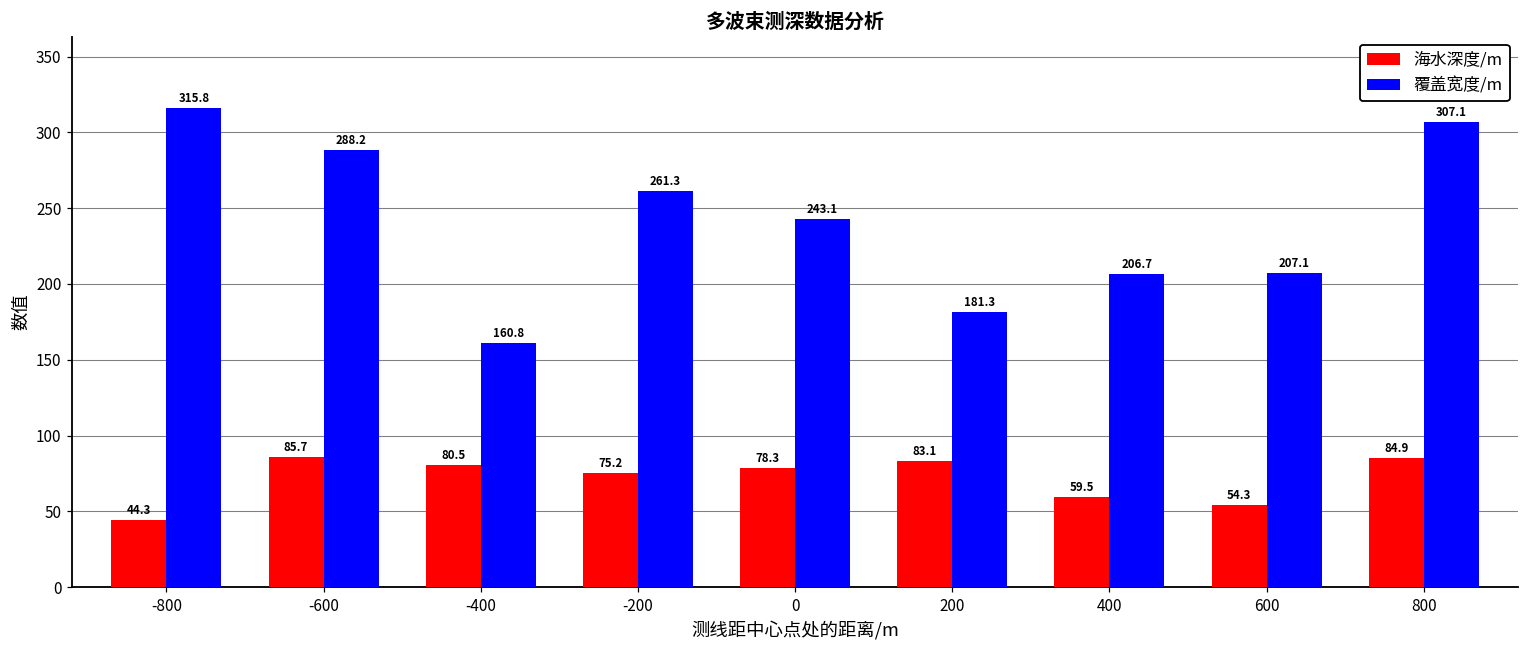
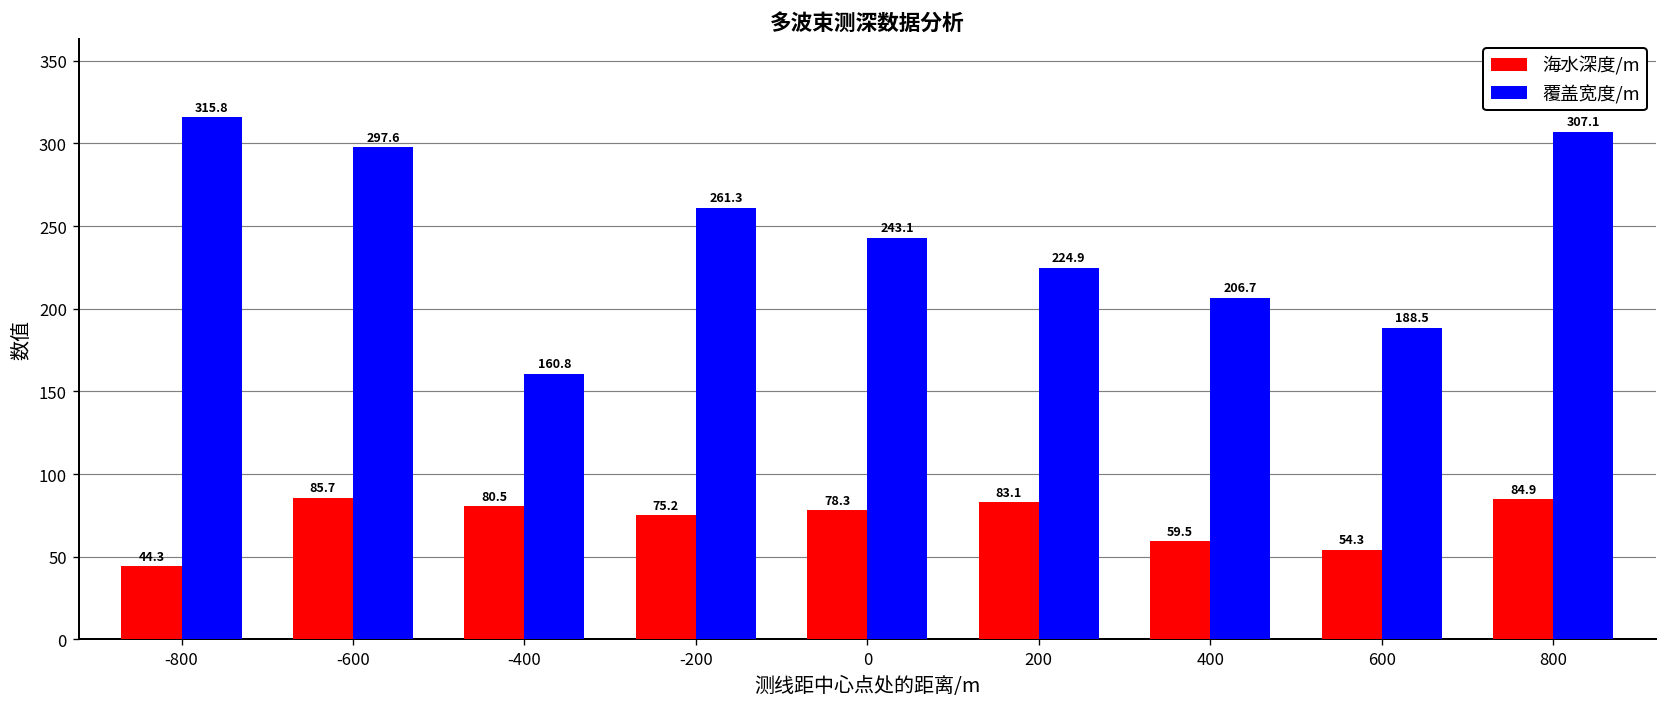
  {
    "海水深度/m": {
      "-800": 44.3,
      "-600": 85.7,
      "-400": 80.5,
      "-200": 75.2,
      "0": 78.3,
      "200": 83.1,
      "400": 59.5,
      "600": 54.3,
      "800": 84.9
    },
    "覆盖宽度/m": {
      "-800": 315.8,
-     "-600": 288.2,
+     "-600": 297.6,
      "-400": 160.8,
      "-200": 261.3,
      "0": 243.1,
-     "200": 181.3,
+     "200": 224.9,
      "400": 206.7,
-     "600": 207.1,
+     "600": 188.5,
      "800": 307.1
    }
  }
